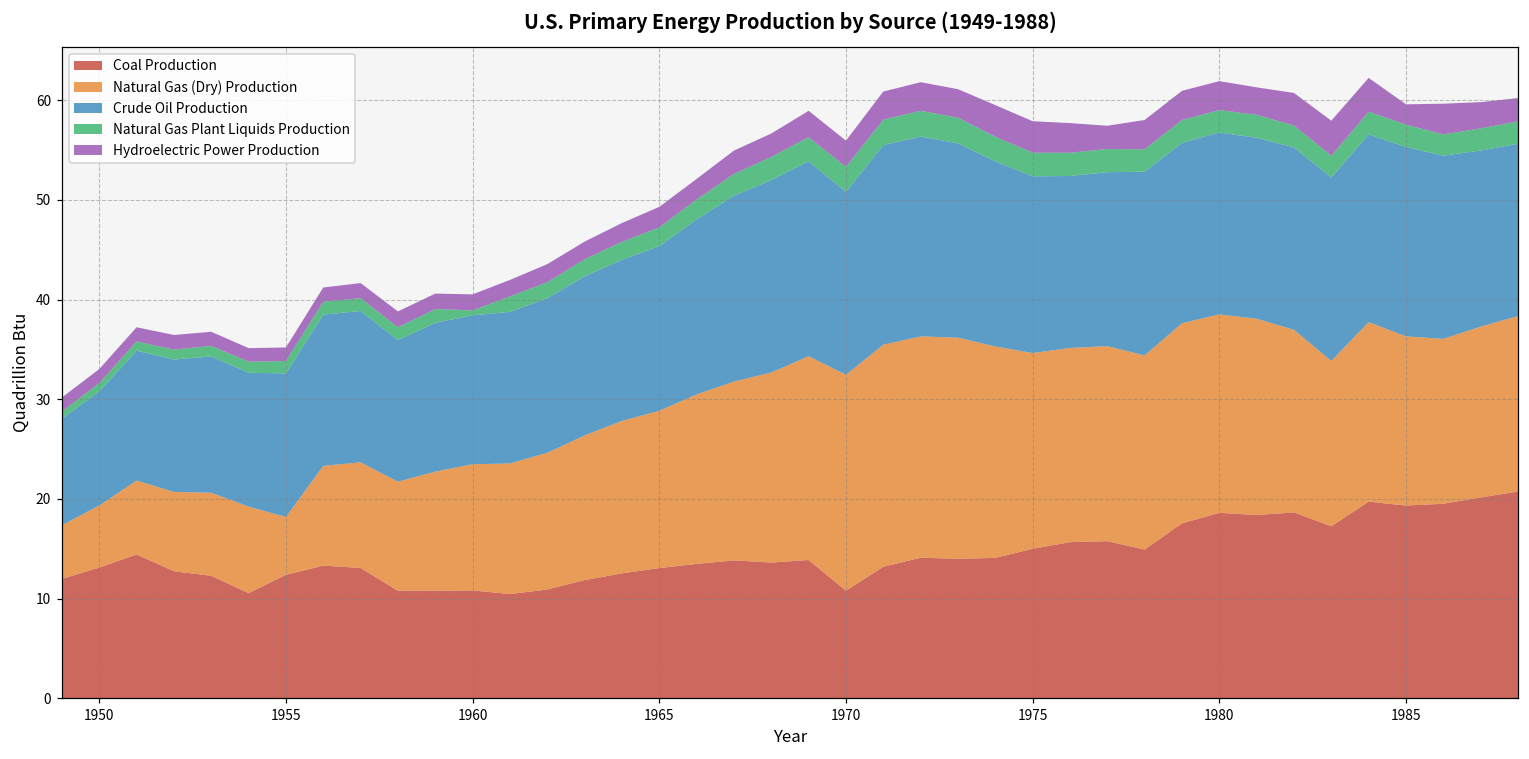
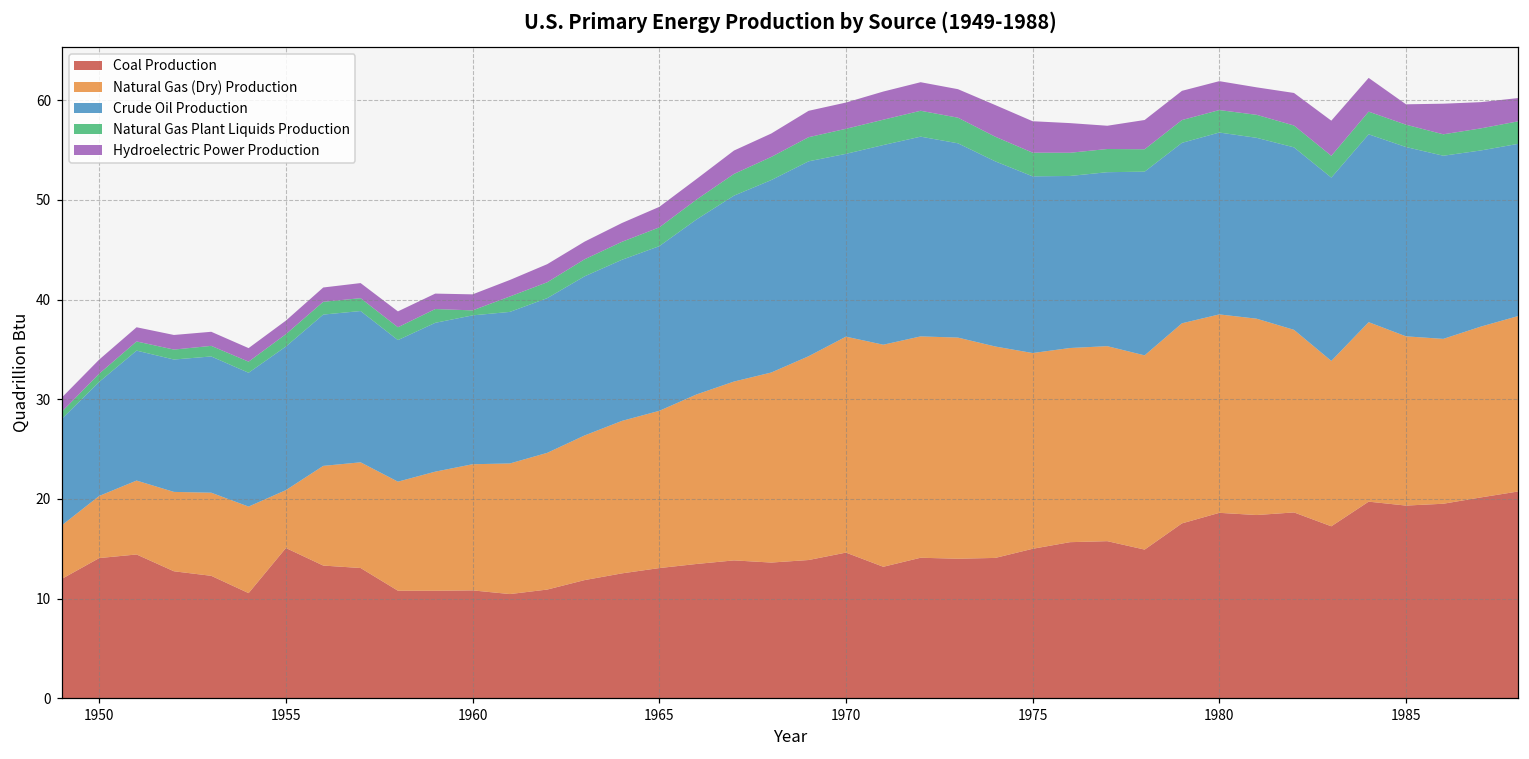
  {
    "Coal Production": {
-     "1950": 13,
-     "1955": 12,
+     "1950": 14,
+     "1955": 15,
      "1960": 11,
      "1965": 13,
-     "1970": 11,
+     "1970": 15,
      "1975": 15,
      "1980": 19,
      "1985": 19
    },
    "Natural Gas (Dry) Production": {
      "1950": 6,
      "1955": 6,
      "1960": 13,
      "1965": 16,
      "1970": 22,
      "1975": 20,
      "1980": 20,
      "1985": 17
    },
    "Crude Oil Production": {
      "1950": 11,
      "1955": 14,
      "1960": 15,
      "1965": 17,
      "1970": 18,
      "1975": 18,
      "1980": 18,
      "1985": 19
    },
    "Natural Gas Plant Liquids Production": {
      "1950": 1,
      "1955": 1,
      "1960": 1,
      "1965": 2,
      "1970": 3,
      "1975": 2,
      "1980": 2,
      "1985": 2
    },
    "Hydroelectric Power Production": {
      "1950": 1,
      "1955": 1,
      "1960": 2,
      "1965": 2,
      "1970": 3,
      "1975": 3,
      "1980": 3,
      "1985": 2
    }
  }
